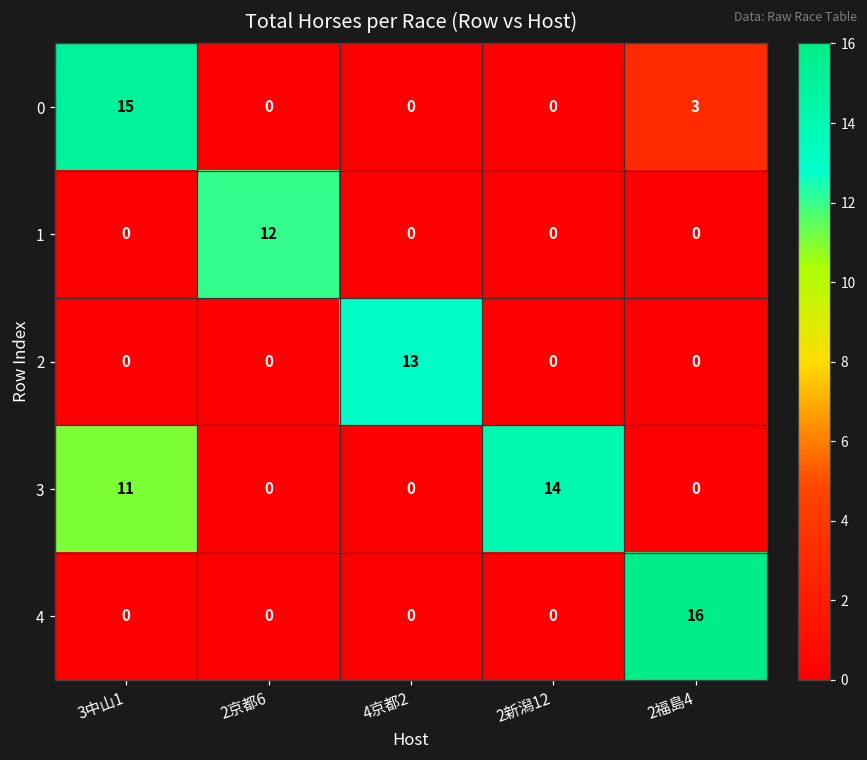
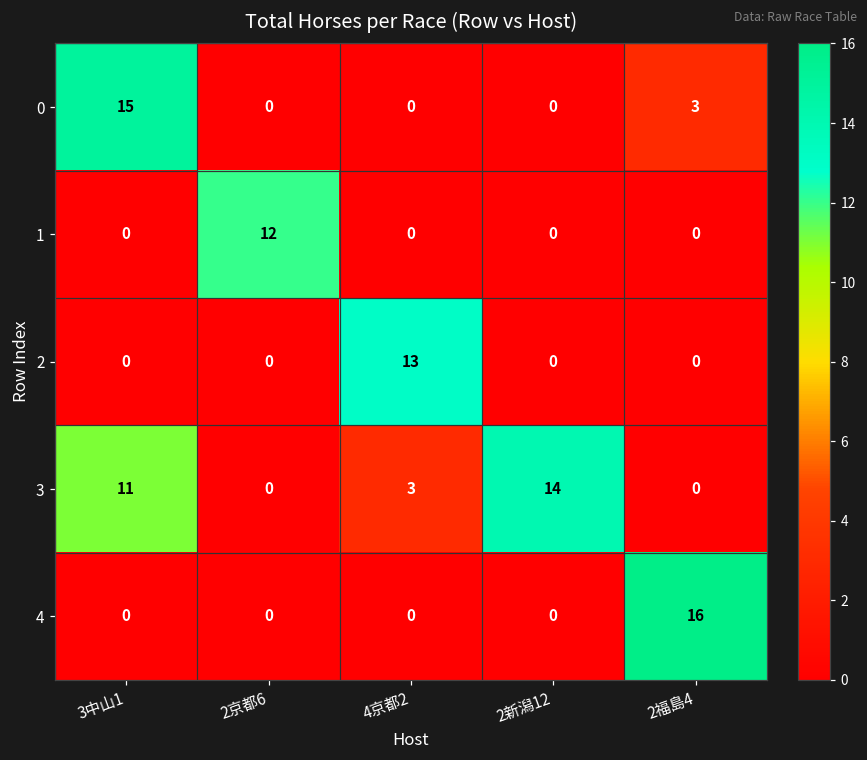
  {
    "0": {
      "3中山1": 15,
      "2京都6": 0,
      "4京都2": 0,
      "2新潟12": 0,
      "2福島4": 3
    },
    "1": {
      "3中山1": 0,
      "2京都6": 12,
      "4京都2": 0,
      "2新潟12": 0,
      "2福島4": 0
    },
    "2": {
      "3中山1": 0,
      "2京都6": 0,
      "4京都2": 13,
      "2新潟12": 0,
      "2福島4": 0
    },
    "3": {
      "3中山1": 11,
      "2京都6": 0,
-     "4京都2": 0,
+     "4京都2": 3,
      "2新潟12": 14,
      "2福島4": 0
    },
    "4": {
      "3中山1": 0,
      "2京都6": 0,
      "4京都2": 0,
      "2新潟12": 0,
      "2福島4": 16
    }
  }
